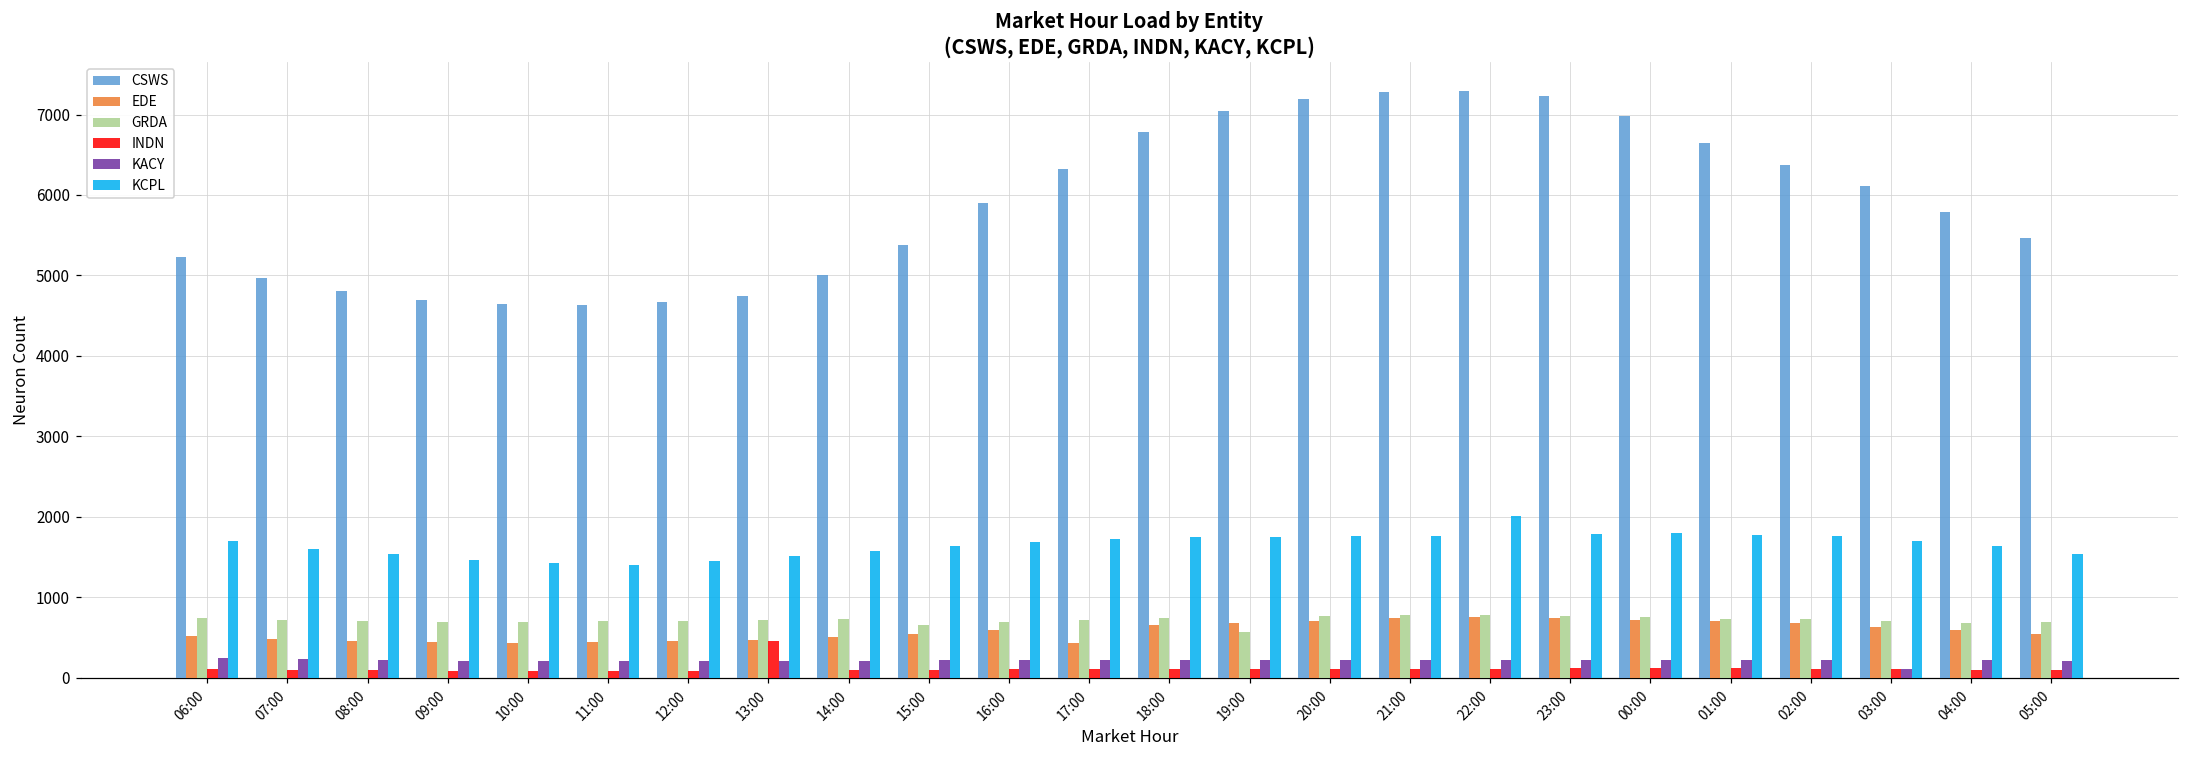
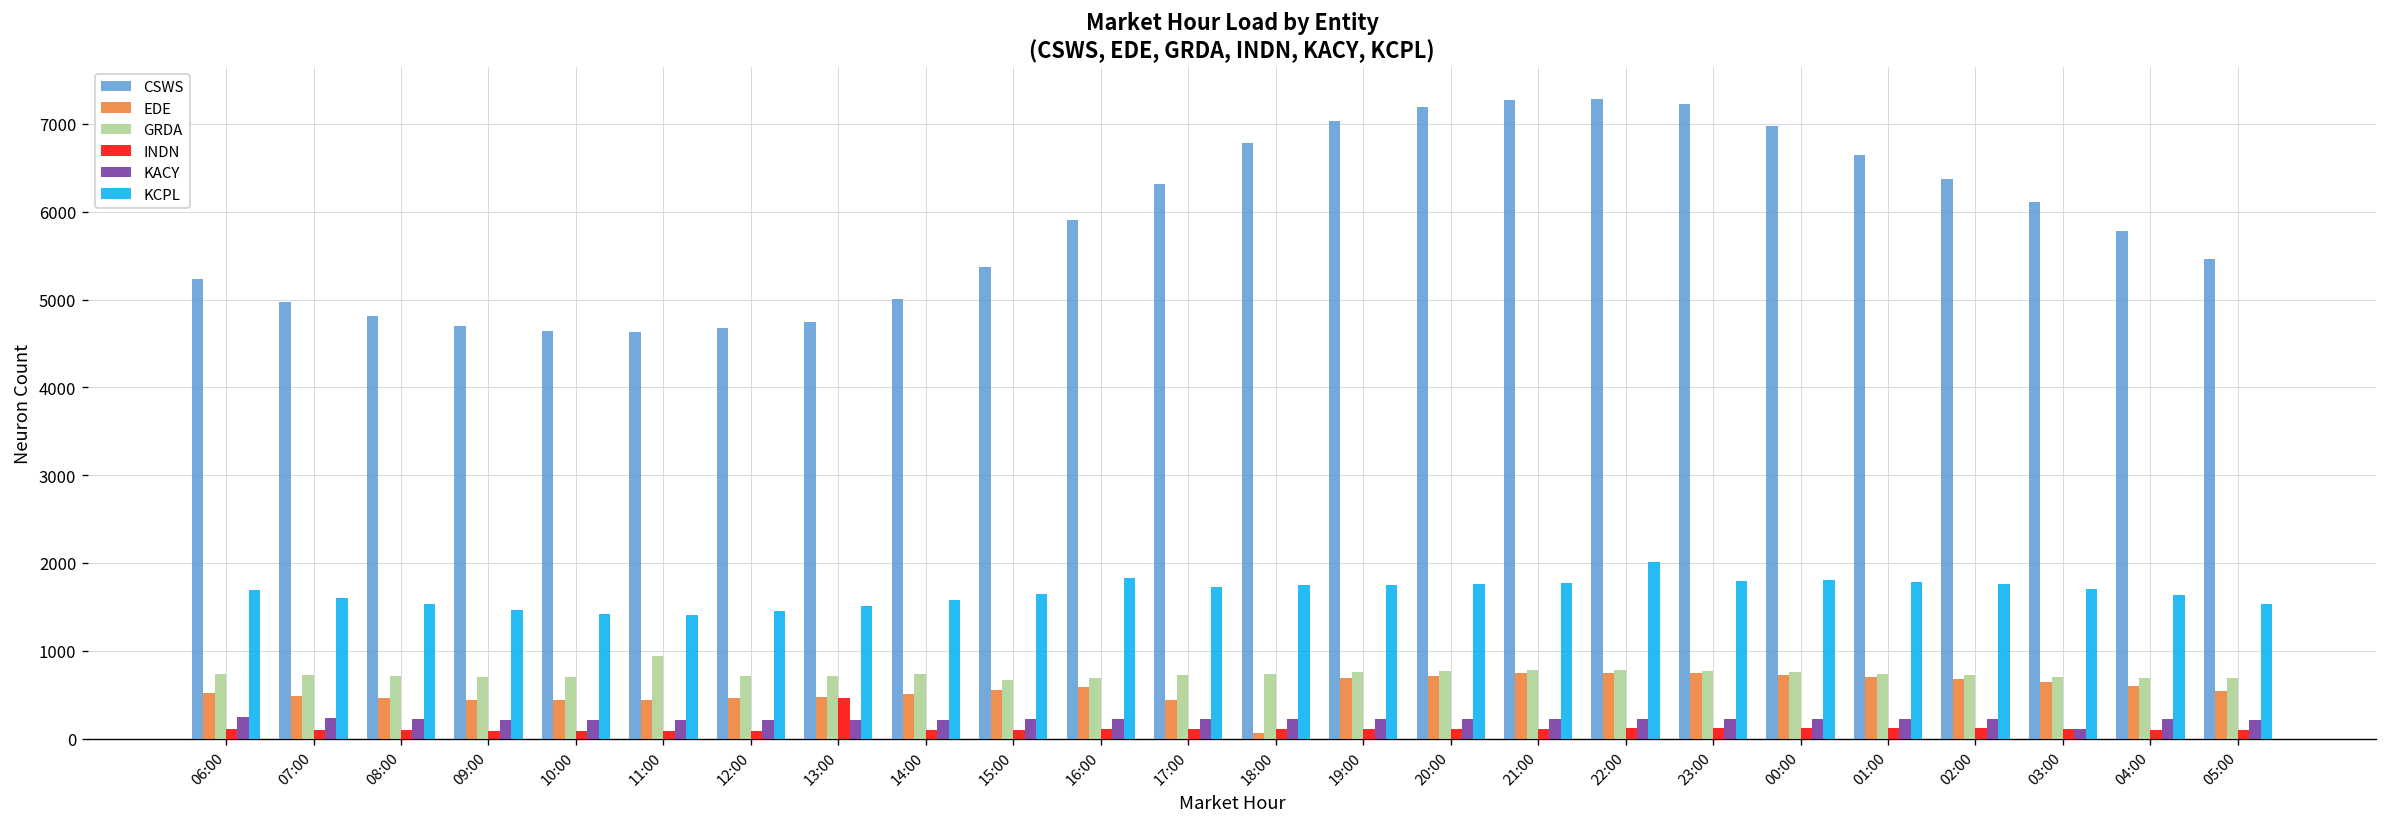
  {
    "CSWS": {
      "06:00": 5200,
      "07:00": 5000,
      "08:00": 4800,
      "09:00": 4700,
      "10:00": 4600,
      "11:00": 4600,
      "12:00": 4700,
      "13:00": 4700,
      "14:00": 5000,
      "15:00": 5400,
      "16:00": 5900,
      "17:00": 6300,
      "18:00": 6800,
      "19:00": 7000,
      "20:00": 7200,
      "21:00": 7300,
      "22:00": 7300,
      "23:00": 7200,
      "00:00": 7000,
      "01:00": 6600,
      "02:00": 6400,
      "03:00": 6100,
      "04:00": 5800,
      "05:00": 5500
    },
    "EDE": {
      "06:00": 500,
      "07:00": 500,
      "08:00": 500,
      "09:00": 400,
      "10:00": 400,
      "11:00": 400,
      "12:00": 500,
      "13:00": 500,
      "14:00": 500,
      "15:00": 600,
      "16:00": 600,
      "17:00": 400,
-     "18:00": 700,
+     "18:00": 100,
      "19:00": 700,
      "20:00": 700,
      "21:00": 700,
      "22:00": 800,
      "23:00": 700,
      "00:00": 700,
      "01:00": 700,
      "02:00": 700,
      "03:00": 600,
      "04:00": 600,
      "05:00": 500
    },
    "GRDA": {
      "06:00": 700,
      "07:00": 700,
      "08:00": 700,
      "09:00": 700,
      "10:00": 700,
-     "11:00": 700,
+     "11:00": 900,
      "12:00": 700,
      "13:00": 700,
      "14:00": 700,
      "15:00": 700,
      "16:00": 700,
      "17:00": 700,
      "18:00": 700,
-     "19:00": 600,
+     "19:00": 800,
      "20:00": 800,
      "21:00": 800,
      "22:00": 800,
      "23:00": 800,
      "00:00": 800,
      "01:00": 700,
      "02:00": 700,
      "03:00": 700,
      "04:00": 700,
      "05:00": 700
    },
    "INDN": {
      "06:00": 100,
      "07:00": 100,
      "08:00": 100,
      "09:00": 100,
      "10:00": 100,
      "11:00": 100,
      "12:00": 100,
      "13:00": 500,
      "14:00": 100,
      "15:00": 100,
      "16:00": 100,
      "17:00": 100,
      "18:00": 100,
      "19:00": 100,
      "20:00": 100,
      "21:00": 100,
      "22:00": 100,
      "23:00": 100,
      "00:00": 100,
      "01:00": 100,
      "02:00": 100,
      "03:00": 100,
      "04:00": 100,
      "05:00": 100
    },
    "KACY": {
      "06:00": 200,
      "07:00": 200,
      "08:00": 200,
      "09:00": 200,
      "10:00": 200,
      "11:00": 200,
      "12:00": 200,
      "13:00": 200,
      "14:00": 200,
      "15:00": 200,
      "16:00": 200,
      "17:00": 200,
      "18:00": 200,
      "19:00": 200,
      "20:00": 200,
      "21:00": 200,
      "22:00": 200,
      "23:00": 200,
      "00:00": 200,
      "01:00": 200,
      "02:00": 200,
      "03:00": 100,
      "04:00": 200,
      "05:00": 200
    },
    "KCPL": {
      "06:00": 1700,
      "07:00": 1600,
      "08:00": 1500,
      "09:00": 1500,
      "10:00": 1400,
      "11:00": 1400,
      "12:00": 1500,
      "13:00": 1500,
      "14:00": 1600,
      "15:00": 1600,
-     "16:00": 1700,
+     "16:00": 1800,
      "17:00": 1700,
      "18:00": 1700,
      "19:00": 1800,
      "20:00": 1800,
      "21:00": 1800,
      "22:00": 2000,
      "23:00": 1800,
      "00:00": 1800,
      "01:00": 1800,
      "02:00": 1800,
      "03:00": 1700,
      "04:00": 1600,
      "05:00": 1500
    }
  }
